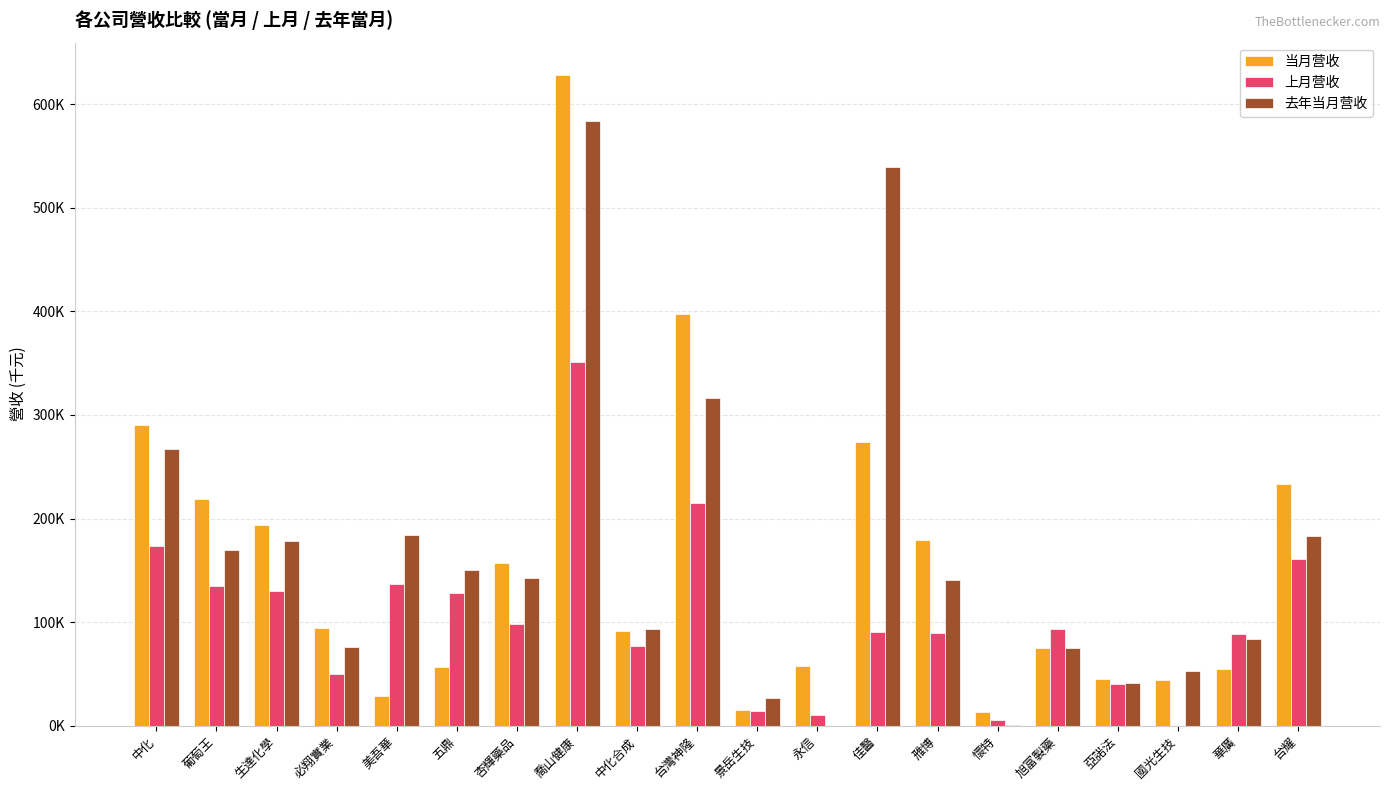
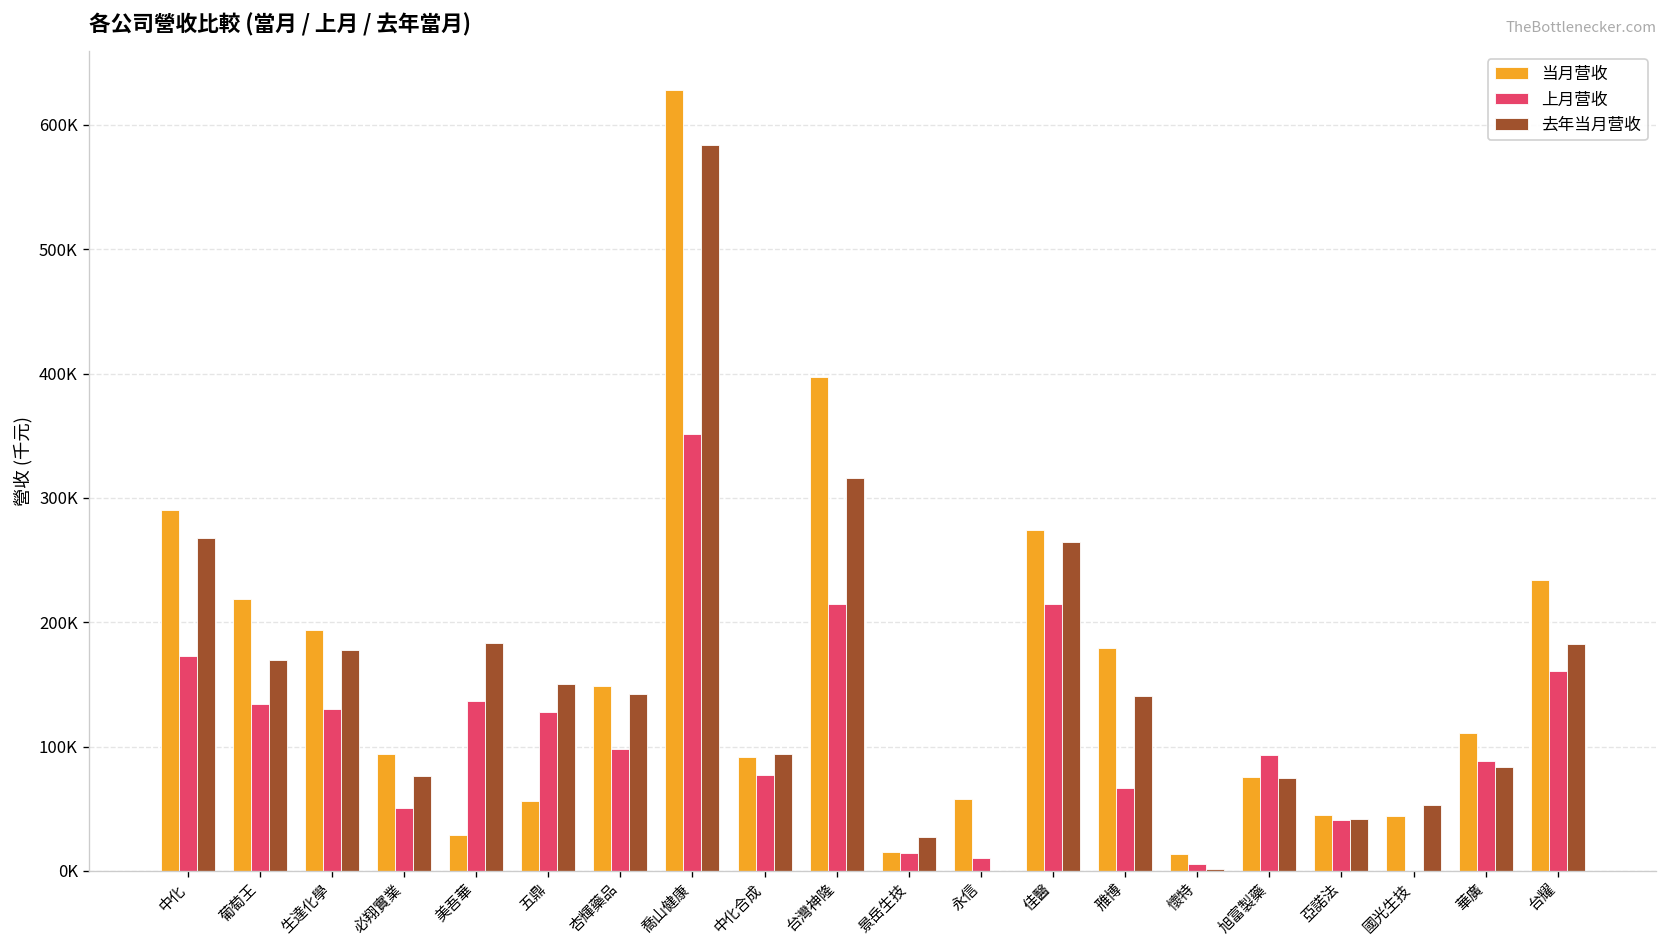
  {
    "当月营收": {
      "中化": 290000,
      "葡萄王": 219000,
      "生達化學": 194000,
      "必翔實業": 94000,
      "美吾華": 29000,
      "五鼎": 57000,
-     "杏輝藥品": 157000,
+     "杏輝藥品": 148000,
      "喬山健康": 628000,
      "中化合成": 92000,
      "台灣神隆": 397000,
      "景岳生技": 15000,
      "永信": 58000,
      "佳醫": 274000,
      "雃博": 179000,
      "懷特": 13000,
      "旭富製藥": 75000,
      "亞諾法": 45000,
      "國光生技": 44000,
-     "華廣": 55000,
+     "華廣": 111000,
      "台耀": 234000
    },
    "上月营收": {
      "中化": 173000,
      "葡萄王": 135000,
      "生達化學": 130000,
      "必翔實業": 50000,
      "美吾華": 136000,
      "五鼎": 128000,
      "杏輝藥品": 98000,
      "喬山健康": 351000,
      "中化合成": 77000,
      "台灣神隆": 215000,
      "景岳生技": 15000,
      "永信": 10000,
-     "佳醫": 90000,
-     "雃博": 90000,
+     "佳醫": 215000,
+     "雃博": 66000,
      "懷特": 6000,
      "旭富製藥": 94000,
      "亞諾法": 41000,
      "華廣": 88000,
      "台耀": 161000
    },
    "去年当月营收": {
      "中化": 267000,
      "葡萄王": 169000,
      "生達化學": 178000,
      "必翔實業": 76000,
      "美吾華": 184000,
      "五鼎": 150000,
      "杏輝藥品": 142000,
      "喬山健康": 584000,
      "中化合成": 94000,
      "台灣神隆": 316000,
      "景岳生技": 27000,
      "永信": 0,
-     "佳醫": 539000,
+     "佳醫": 264000,
      "雃博": 141000,
      "旭富製藥": 75000,
      "亞諾法": 41000,
      "國光生技": 53000,
      "華廣": 84000,
      "台耀": 183000
    }
  }
